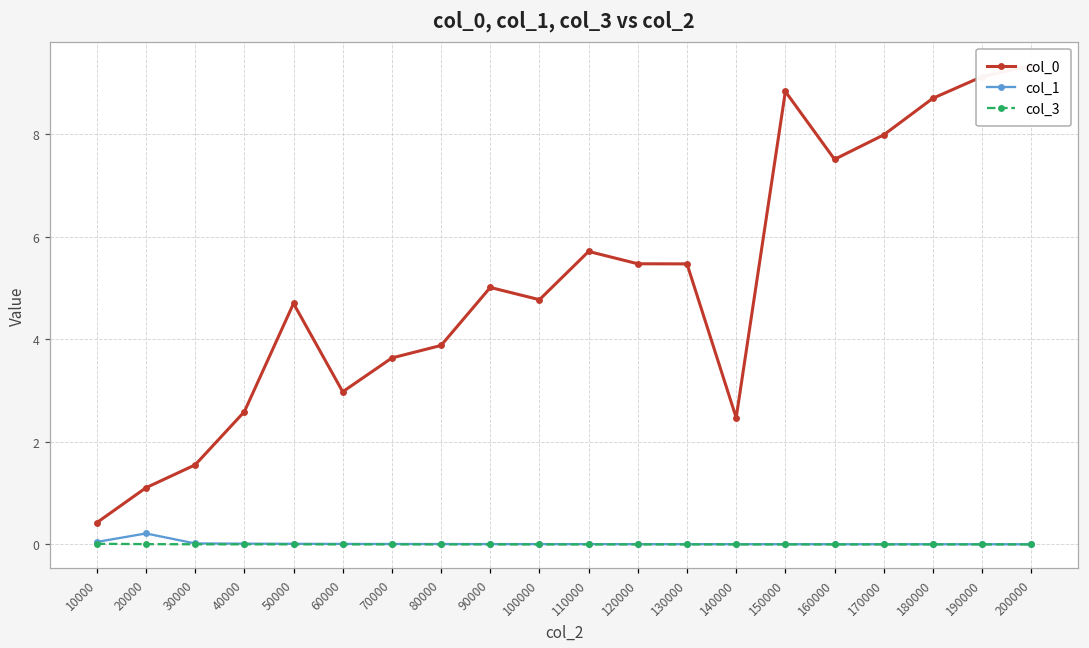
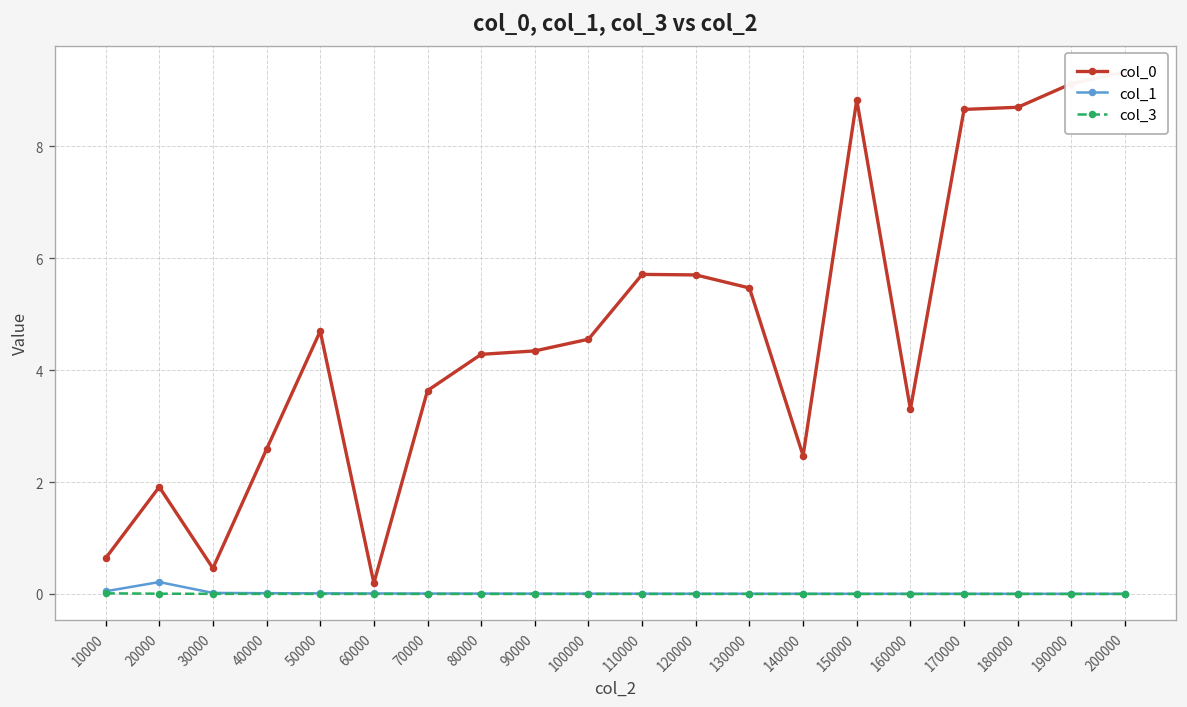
  {
    "col_0": {
-     "10000": 0.4,
-     "20000": 1.1,
-     "30000": 1.6,
+     "10000": 0.6,
+     "20000": 1.9,
+     "30000": 0.5,
      "40000": 2.6,
      "50000": 4.7,
-     "60000": 3.0,
+     "60000": 0.2,
      "70000": 3.6,
-     "80000": 3.9,
-     "90000": 5.0,
-     "100000": 4.8,
+     "80000": 4.3,
+     "90000": 4.3,
+     "100000": 4.6,
      "110000": 5.7,
-     "120000": 5.5,
+     "120000": 5.7,
      "130000": 5.5,
      "140000": 2.5,
      "150000": 8.8,
-     "160000": 7.5,
-     "170000": 8.0,
+     "160000": 3.3,
+     "170000": 8.7,
      "180000": 8.7
    },
    "col_1": {
      "20000": 0.2
    },
    "col_3": {
      "20000": 0.0
    }
  }
